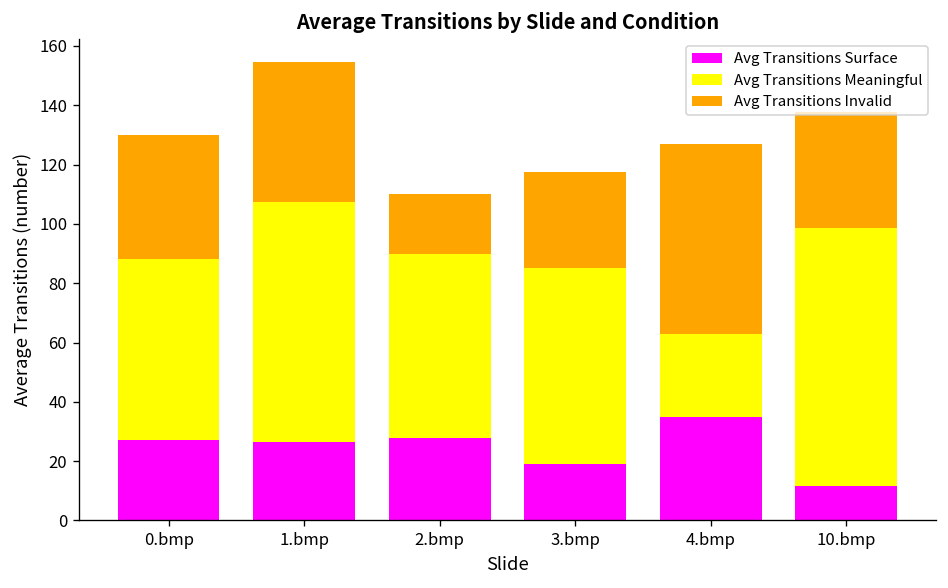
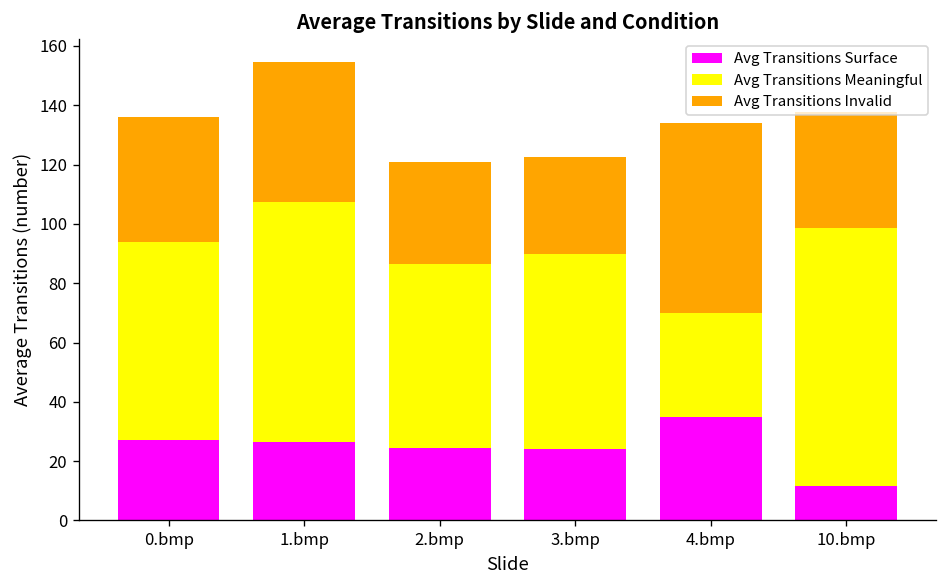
  {
    "Avg Transitions Surface": {
      "0.bmp": 27,
      "1.bmp": 27,
-     "2.bmp": 28,
-     "3.bmp": 19,
+     "2.bmp": 24,
+     "3.bmp": 24,
      "4.bmp": 35,
      "10.bmp": 12
    },
    "Avg Transitions Meaningful": {
-     "0.bmp": 61,
+     "0.bmp": 67,
      "1.bmp": 81,
      "2.bmp": 62,
      "3.bmp": 66,
-     "4.bmp": 28,
+     "4.bmp": 35,
      "10.bmp": 87
    },
    "Avg Transitions Invalid": {
      "0.bmp": 42,
      "1.bmp": 47,
-     "2.bmp": 20,
+     "2.bmp": 34,
      "3.bmp": 33,
      "4.bmp": 64
    }
  }
